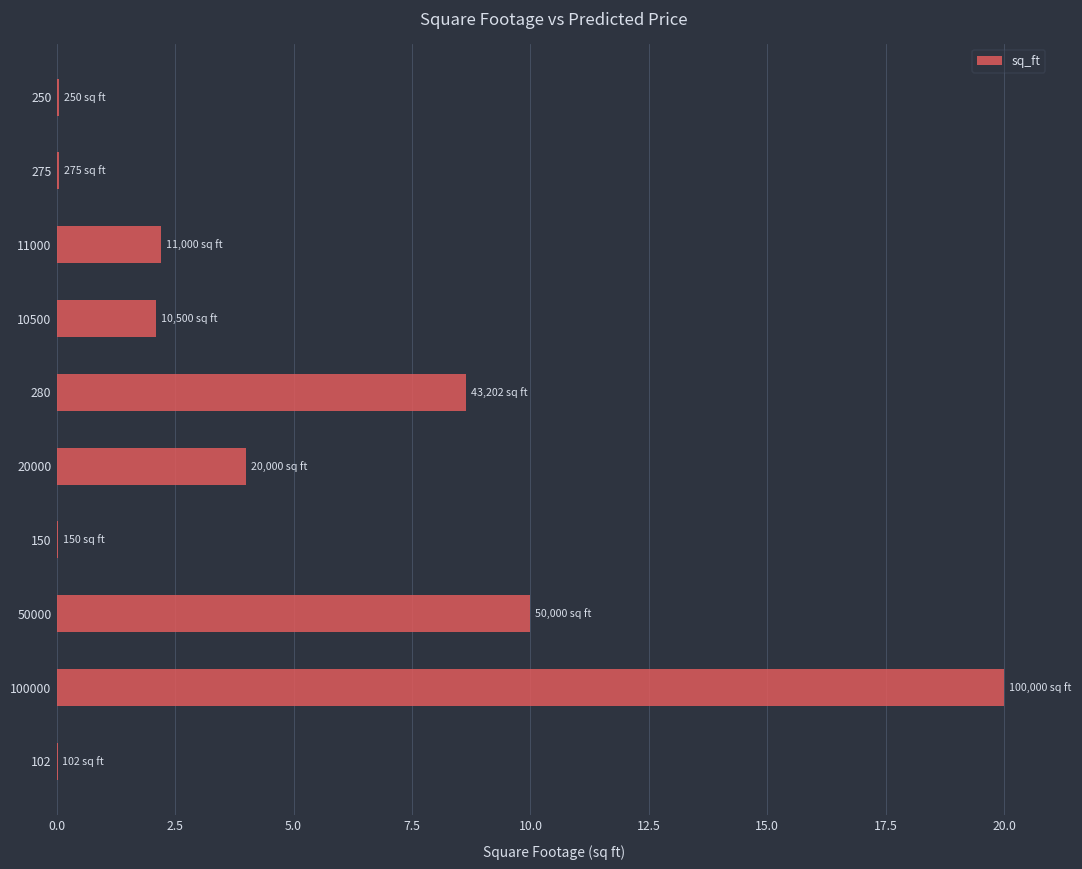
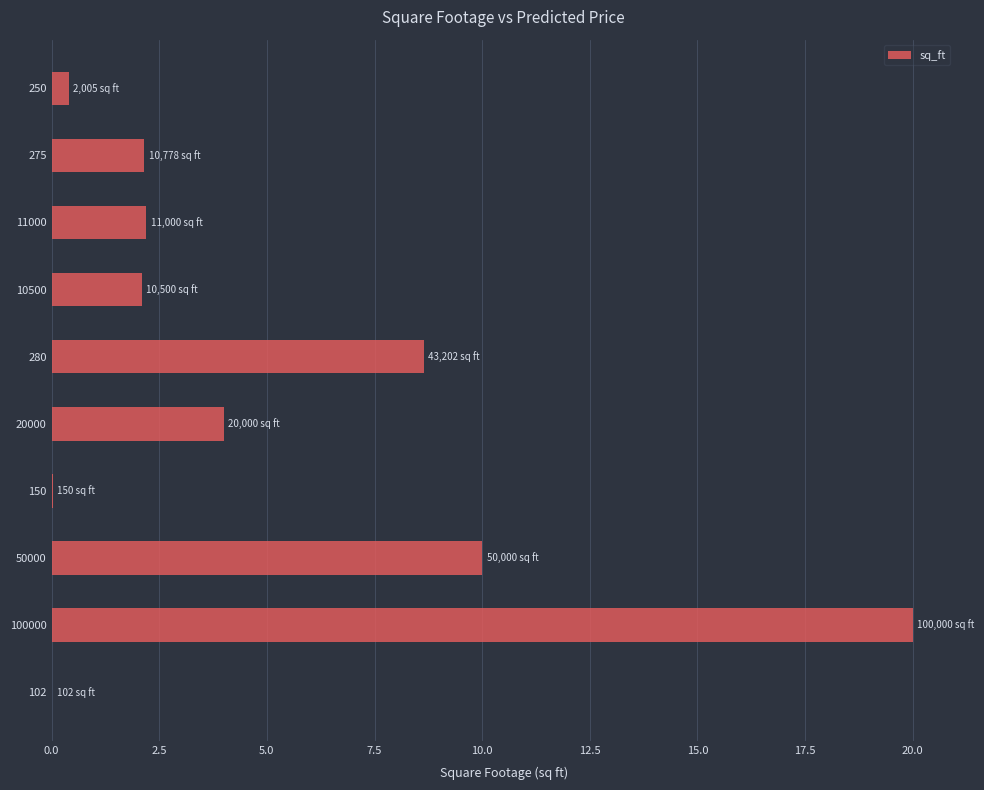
  {
-   "250": "250",
-   "275": "275"
+   "250": "2,005",
+   "275": "10,778"
  }
